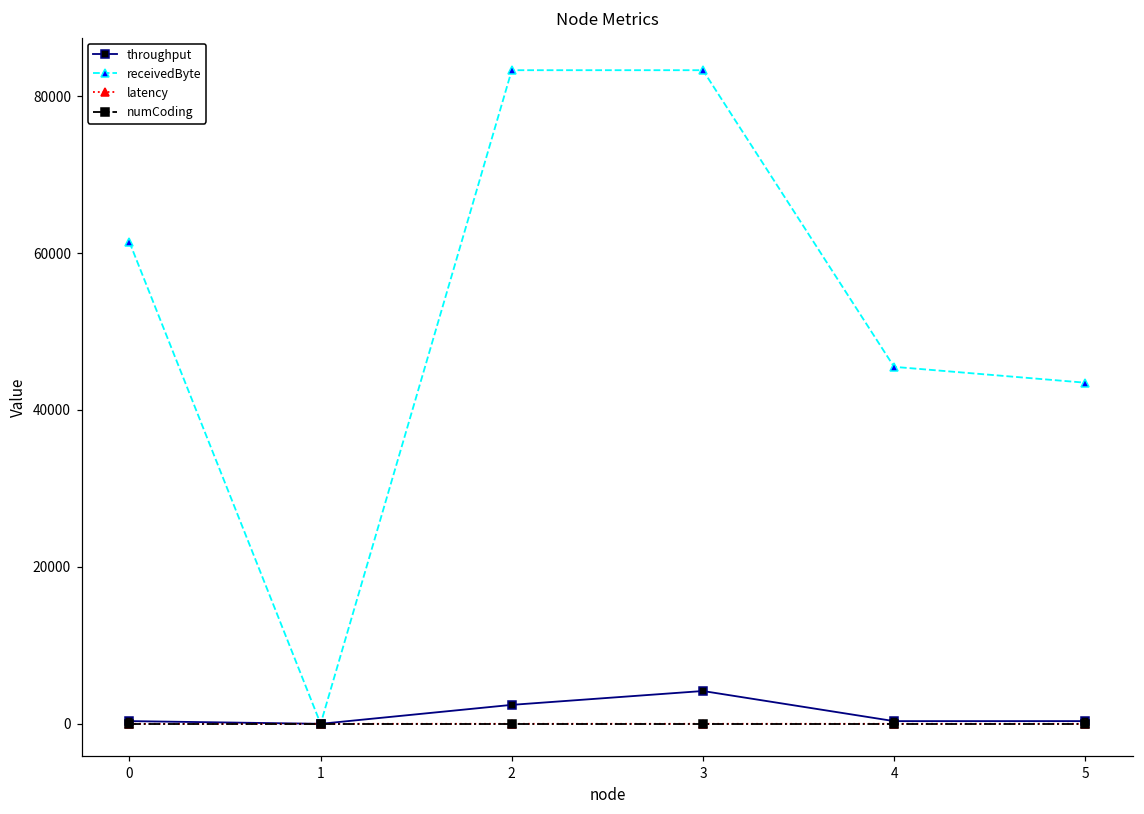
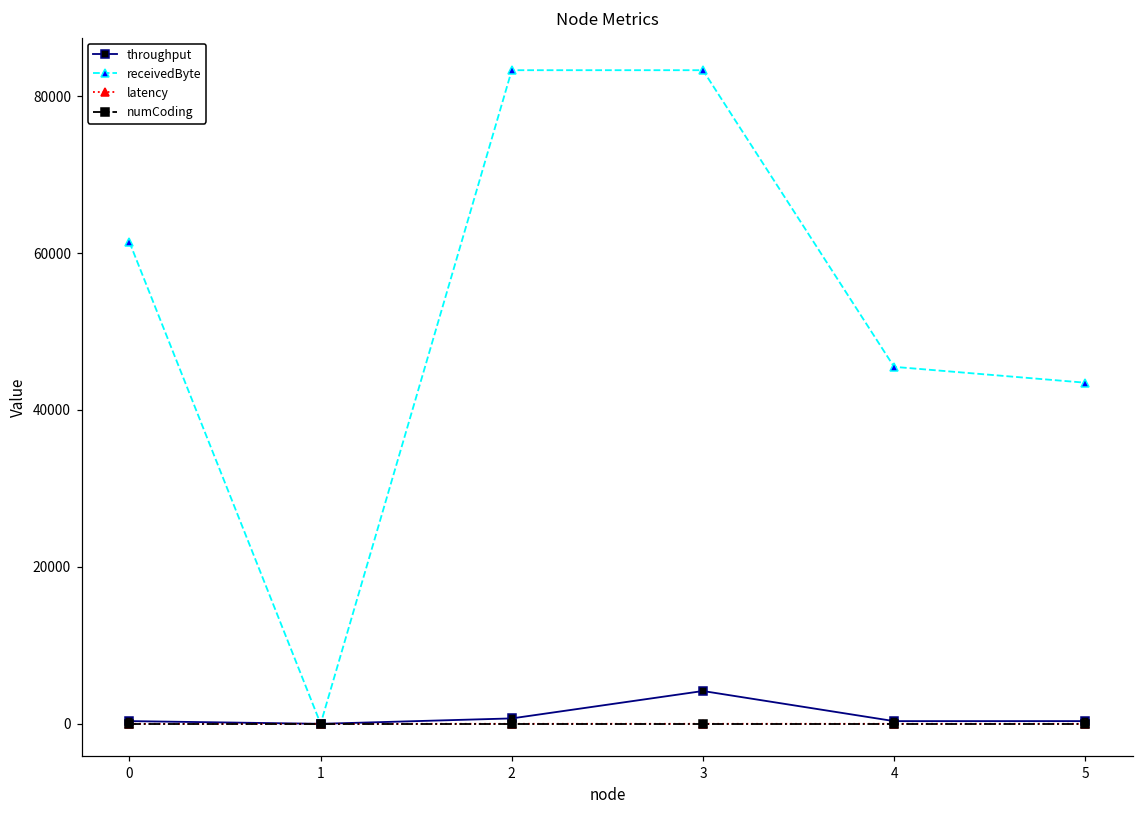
  {
    "throughput": {
-     "2": 2000,
+     "2": 1000,
      "3": 4000
    },
    "receivedByte": {
      "0": 61000,
      "2": 83000,
      "3": 83000,
      "4": 45000,
      "5": 43000
    },
    "numCoding": {
      "2": 0,
      "3": 0
    }
  }
